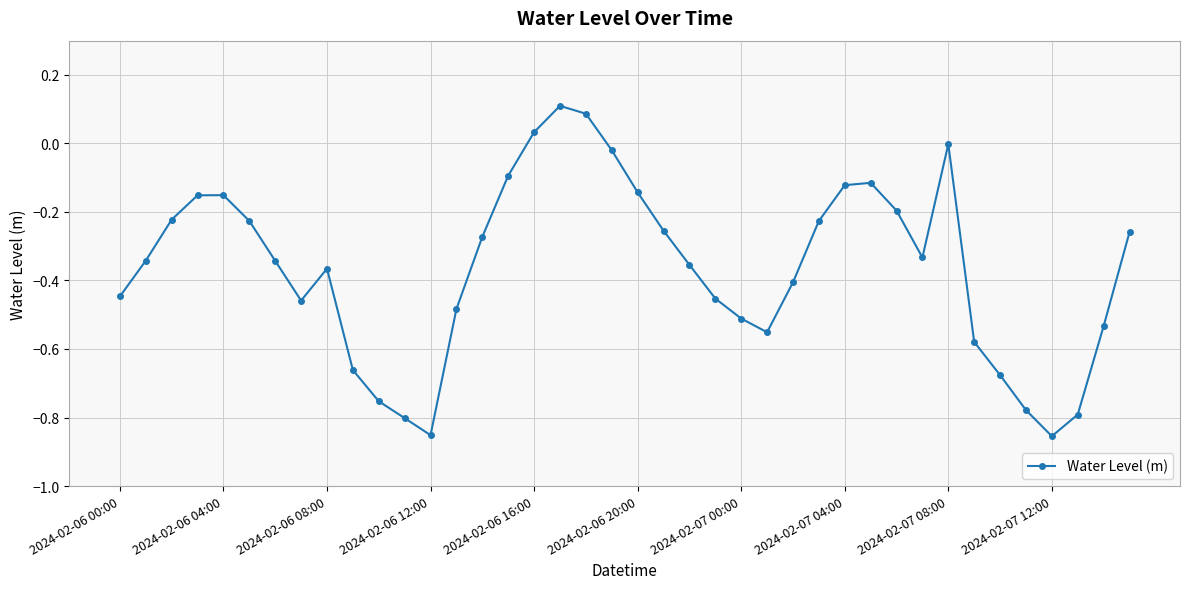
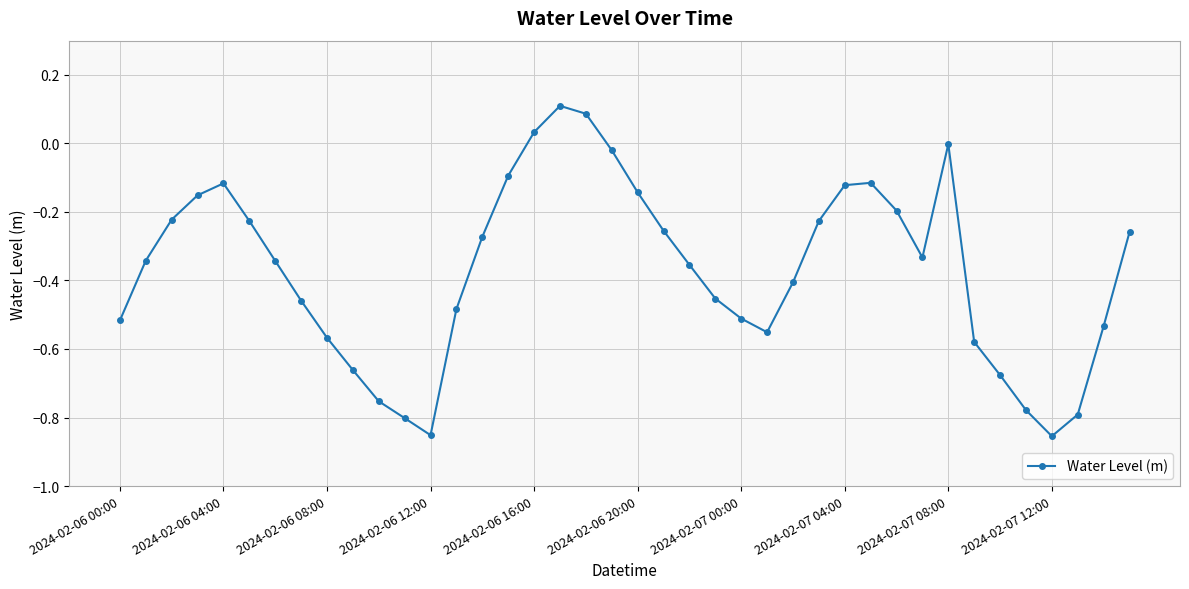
  {
-   "2024-02-06 00:00": -0.45,
-   "2024-02-06 04:00": -0.15,
-   "2024-02-06 08:00": -0.37,
+   "2024-02-06 00:00": -0.52,
+   "2024-02-06 04:00": -0.12,
+   "2024-02-06 08:00": -0.57,
    "2024-02-06 12:00": -0.85,
    "2024-02-06 16:00": 0.03,
    "2024-02-06 20:00": -0.14,
    "2024-02-07 00:00": -0.51,
    "2024-02-07 04:00": -0.12,
    "2024-02-07 08:00": 0.00,
    "2024-02-07 12:00": -0.85
  }
